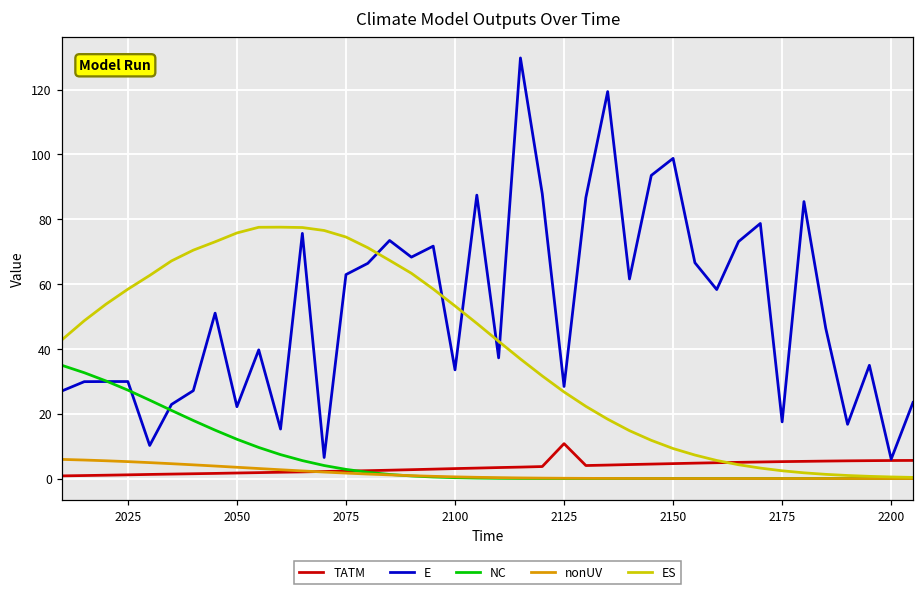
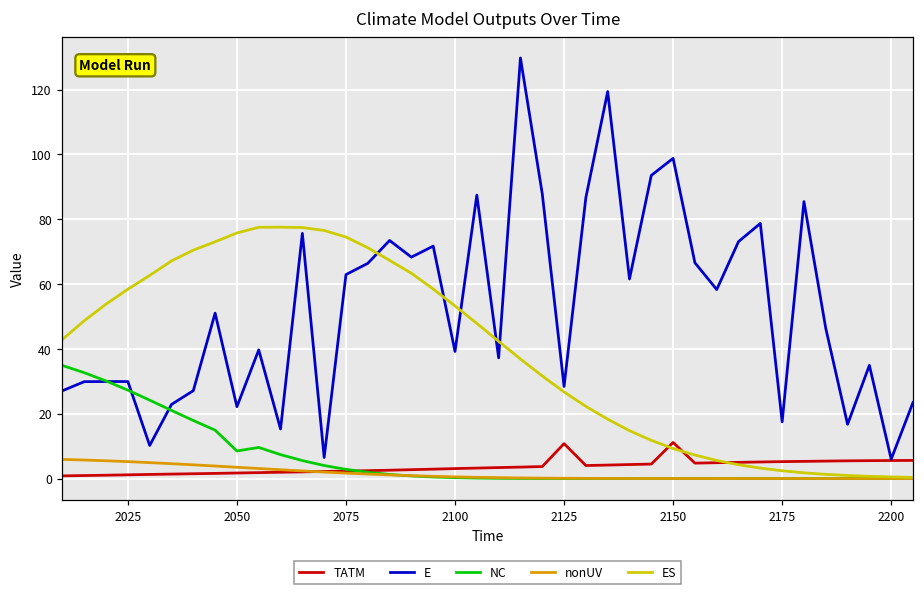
  {
    "TATM": {
      "2025": 1,
      "2050": 2,
      "2100": 3,
      "2125": 11,
-     "2150": 5,
+     "2150": 11,
      "2175": 5
    },
    "E": {
      "2025": 30,
      "2050": 22,
      "2075": 63,
-     "2100": 34,
+     "2100": 39,
      "2125": 28,
      "2150": 99,
      "2175": 17
    },
    "NC": {
      "2025": 27,
-     "2050": 12
+     "2050": 9
    }
  }
